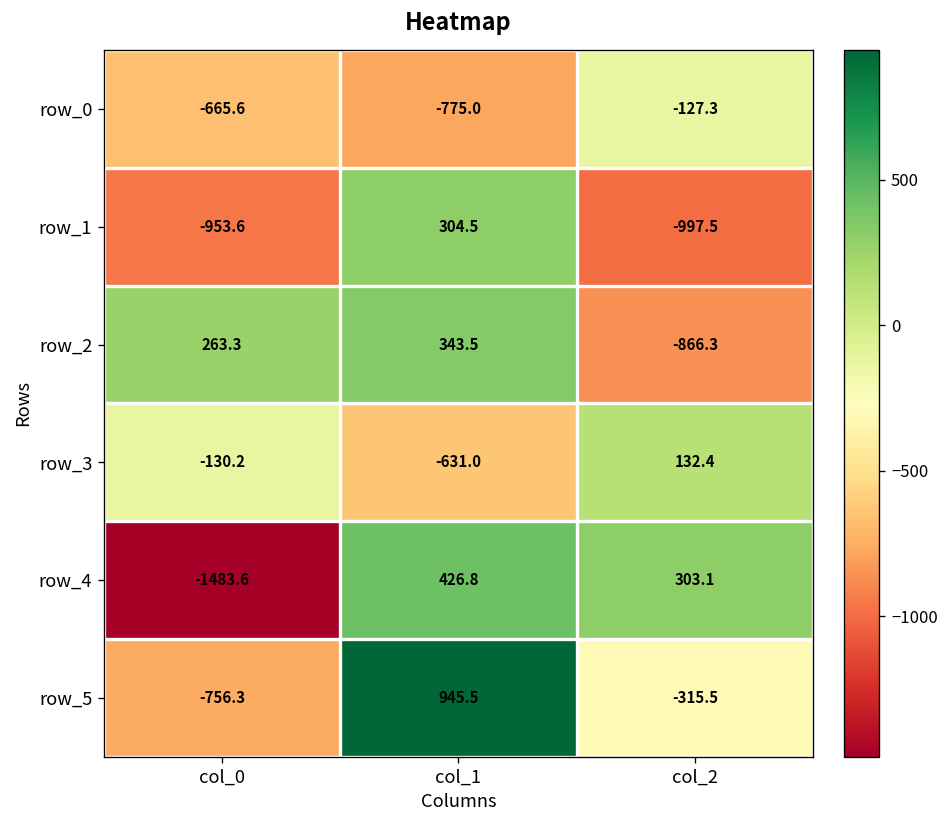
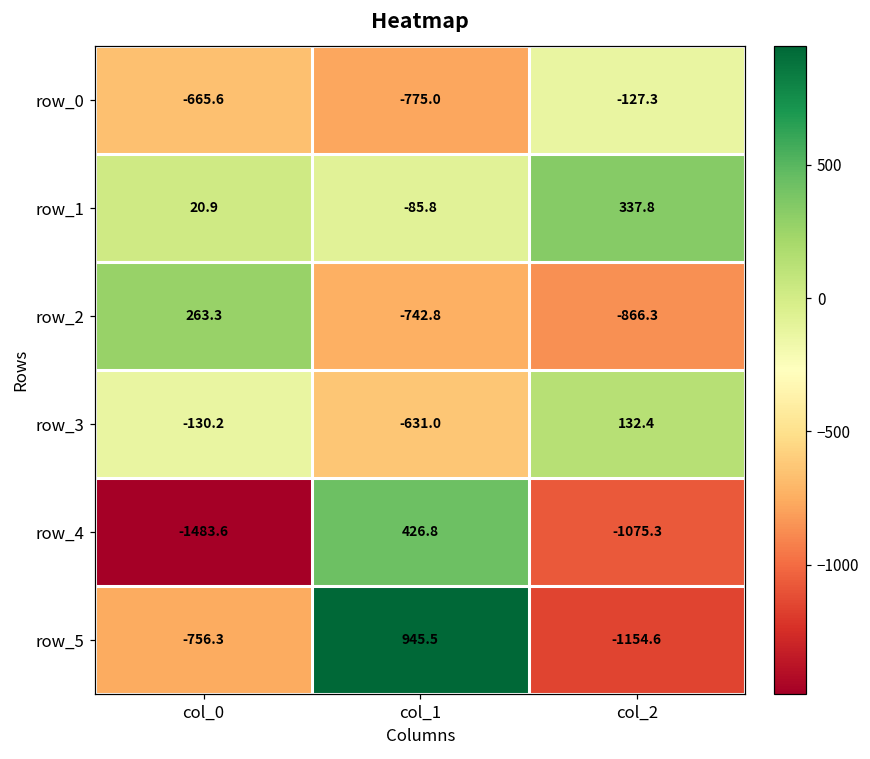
  {
    "row_0": {
      "col_0": -665.6,
      "col_1": -775.0,
      "col_2": -127.3
    },
    "row_1": {
-     "col_0": -953.6,
-     "col_1": 304.5,
-     "col_2": -997.5
+     "col_0": 20.9,
+     "col_1": -85.8,
+     "col_2": 337.8
    },
    "row_2": {
      "col_0": 263.3,
-     "col_1": 343.5,
+     "col_1": -742.8,
      "col_2": -866.3
    },
    "row_3": {
      "col_0": -130.2,
      "col_1": -631.0,
      "col_2": 132.4
    },
    "row_4": {
      "col_0": -1483.6,
      "col_1": 426.8,
-     "col_2": 303.1
+     "col_2": -1075.3
    },
    "row_5": {
      "col_0": -756.3,
      "col_1": 945.5,
-     "col_2": -315.5
+     "col_2": -1154.6
    }
  }
